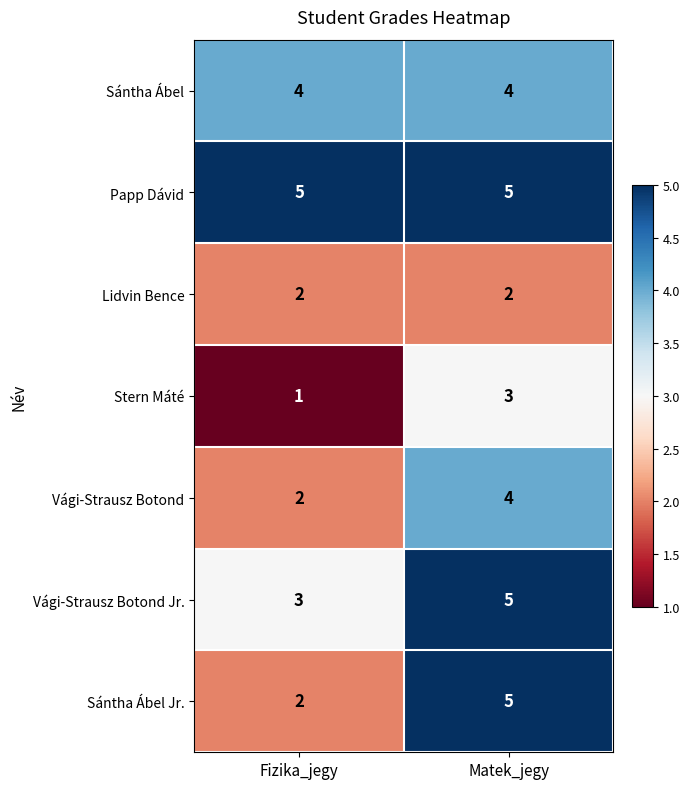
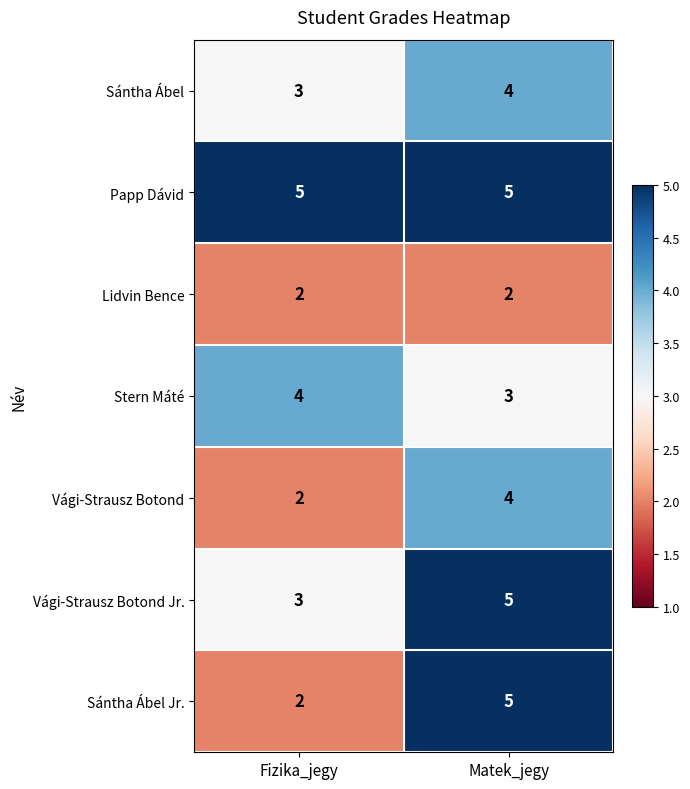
  {
    "Sántha Ábel": {
-     "Fizika_jegy": 4,
+     "Fizika_jegy": 3,
      "Matek_jegy": 4
    },
    "Papp Dávid": {
      "Fizika_jegy": 5,
      "Matek_jegy": 5
    },
    "Lidvin Bence": {
      "Fizika_jegy": 2,
      "Matek_jegy": 2
    },
    "Stern Máté": {
-     "Fizika_jegy": 1,
+     "Fizika_jegy": 4,
      "Matek_jegy": 3
    },
    "Vági-Strausz Botond": {
      "Fizika_jegy": 2,
      "Matek_jegy": 4
    },
    "Vági-Strausz Botond Jr.": {
      "Fizika_jegy": 3,
      "Matek_jegy": 5
    },
    "Sántha Ábel Jr.": {
      "Fizika_jegy": 2,
      "Matek_jegy": 5
    }
  }
